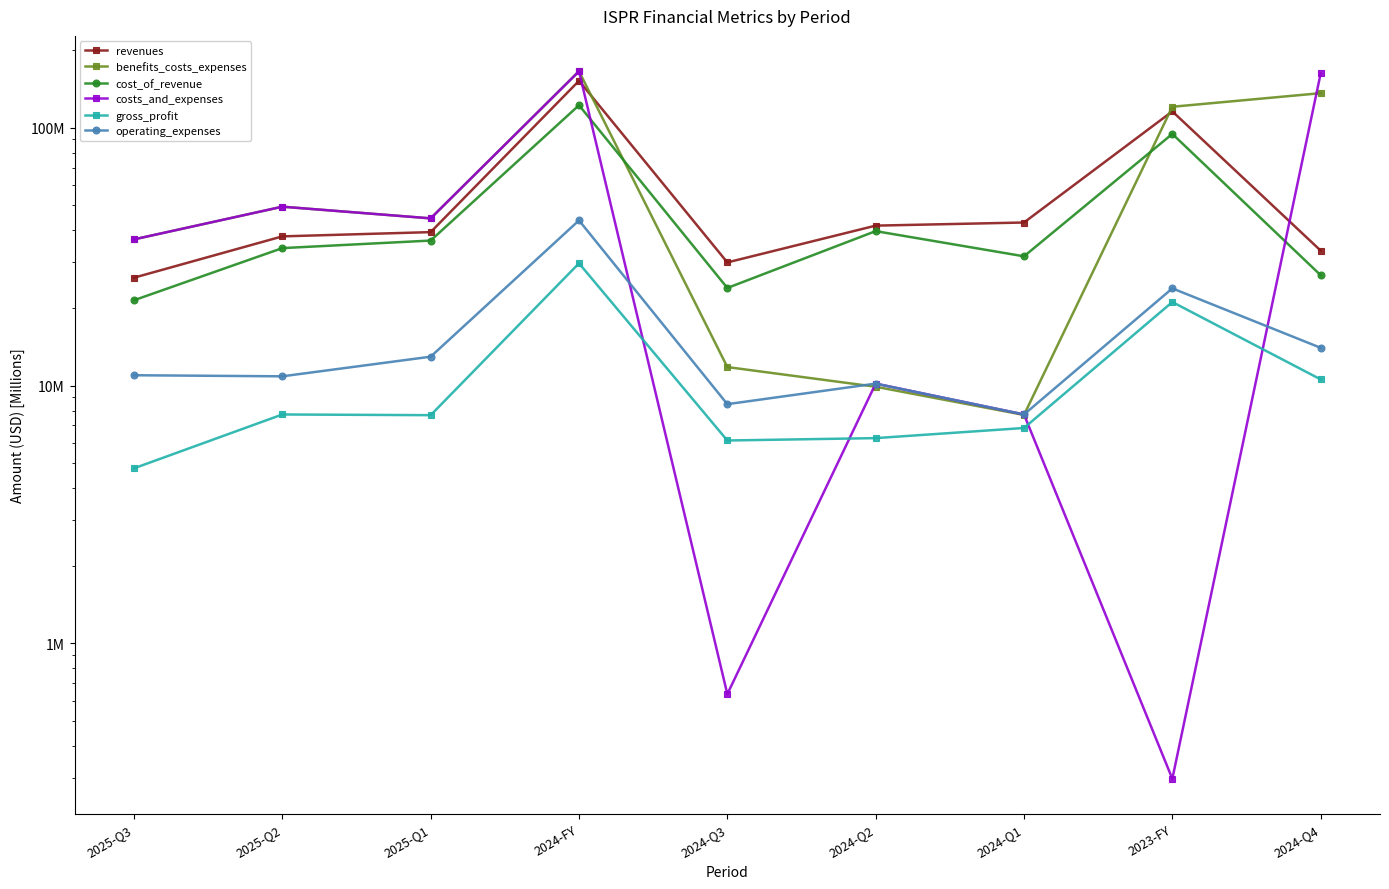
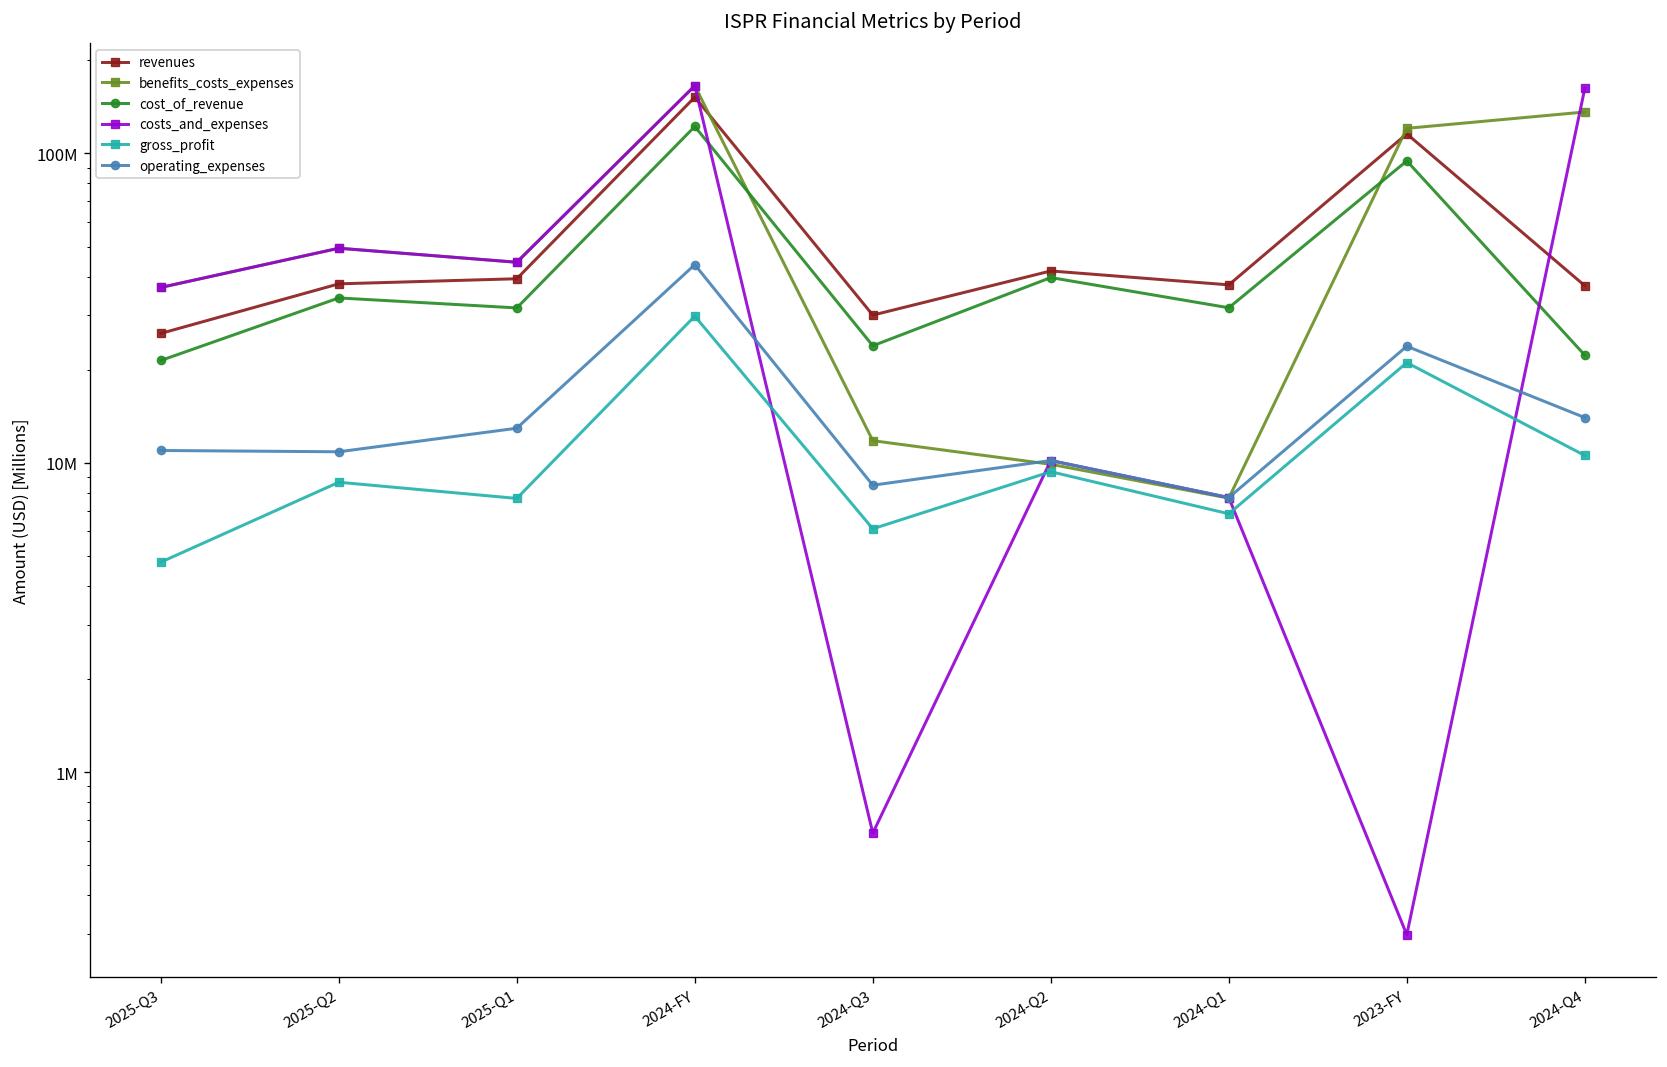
  {
    "revenues": {
      "2025-Q3": 26000000,
      "2025-Q2": 38000000,
      "2025-Q1": 39000000,
      "2024-FY": 150000000,
      "2024-Q3": 30000000,
      "2024-Q2": 42000000,
-     "2024-Q1": 43000000,
+     "2024-Q1": 38000000,
      "2023-FY": 120000000,
-     "2024-Q4": 33000000
+     "2024-Q4": 37000000
    },
    "benefits_costs_expenses": {
      "2024-Q3": 12000000,
      "2024-Q2": 9900000,
      "2023-FY": 120000000,
      "2024-Q4": 140000000
    },
    "cost_of_revenue": {
      "2025-Q3": 21000000,
      "2025-Q2": 34000000,
-     "2025-Q1": 36000000,
+     "2025-Q1": 32000000,
      "2024-FY": 120000000,
      "2024-Q3": 24000000,
      "2024-Q2": 40000000,
      "2024-Q1": 32000000,
      "2023-FY": 95000000,
-     "2024-Q4": 27000000
+     "2024-Q4": 22000000
    },
    "costs_and_expenses": {
      "2024-Q3": 640000,
      "2023-FY": 300000,
      "2024-Q4": 160000000
    },
    "gross_profit": {
      "2025-Q3": 4800000,
-     "2025-Q2": 7700000,
+     "2025-Q2": 8700000,
      "2025-Q1": 7700000,
      "2024-FY": 30000000,
      "2024-Q3": 6100000,
-     "2024-Q2": 6300000,
+     "2024-Q2": 9400000,
      "2024-Q1": 6800000,
      "2023-FY": 21000000,
      "2024-Q4": 10600000
    },
    "operating_expenses": {
      "2025-Q3": 11000000,
      "2025-Q2": 10900000,
      "2025-Q1": 13000000,
      "2024-FY": 44000000,
      "2024-Q3": 8500000,
      "2023-FY": 24000000,
      "2024-Q4": 14000000
    }
  }
